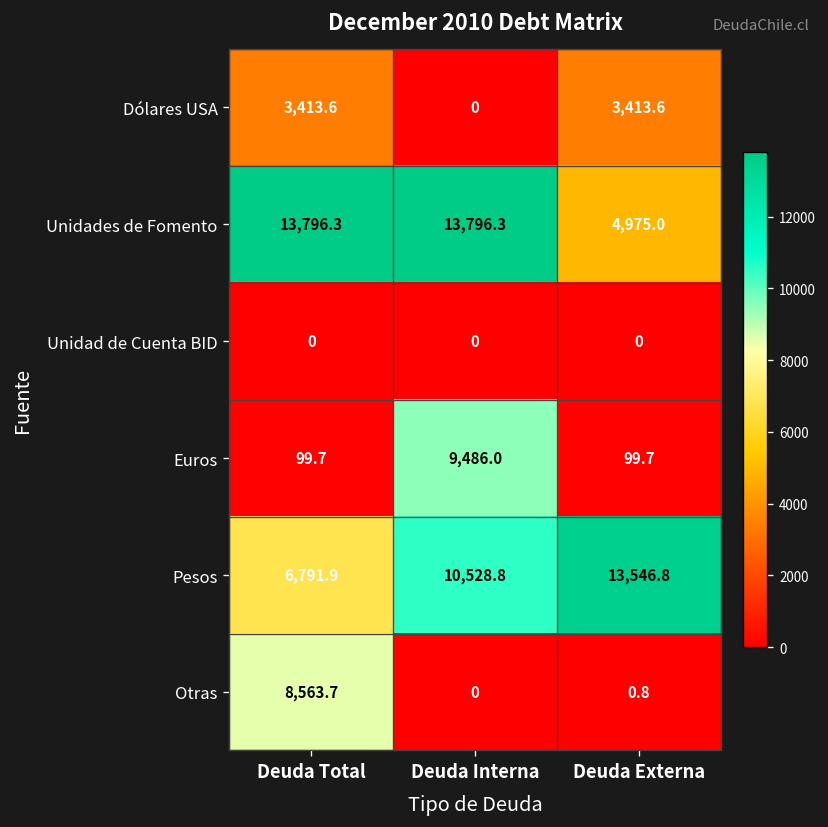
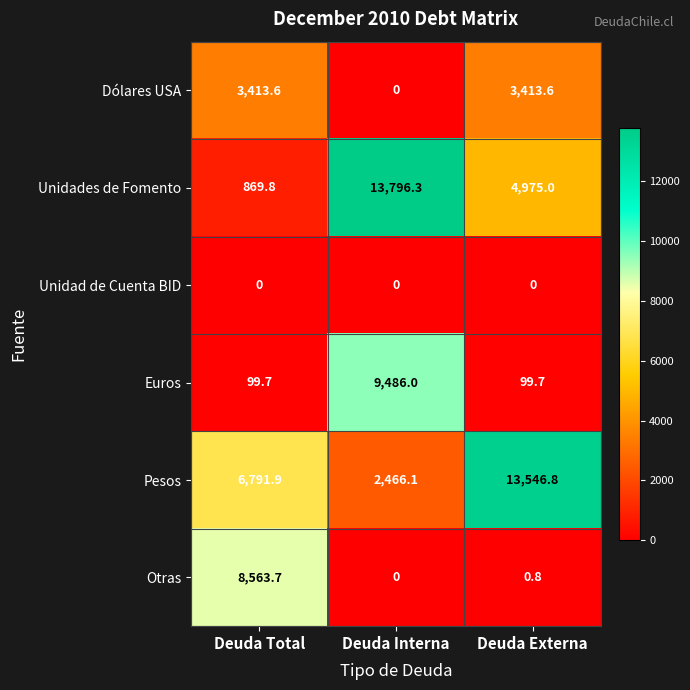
  {
    "Dólares USA": {
      "Deuda Total": "3,413.6",
      "Deuda Interna": "0",
      "Deuda Externa": "3,413.6"
    },
    "Unidades de Fomento": {
-     "Deuda Total": "13,796.3",
+     "Deuda Total": "869.8",
      "Deuda Interna": "13,796.3",
      "Deuda Externa": "4,975.0"
    },
    "Unidad de Cuenta BID": {
      "Deuda Total": "0",
      "Deuda Interna": "0",
      "Deuda Externa": "0"
    },
    "Euros": {
      "Deuda Total": "99.7",
      "Deuda Interna": "9,486.0",
      "Deuda Externa": "99.7"
    },
    "Pesos": {
      "Deuda Total": "6,791.9",
-     "Deuda Interna": "10,528.8",
+     "Deuda Interna": "2,466.1",
      "Deuda Externa": "13,546.8"
    },
    "Otras": {
      "Deuda Total": "8,563.7",
      "Deuda Interna": "0",
      "Deuda Externa": "0.8"
    }
  }
